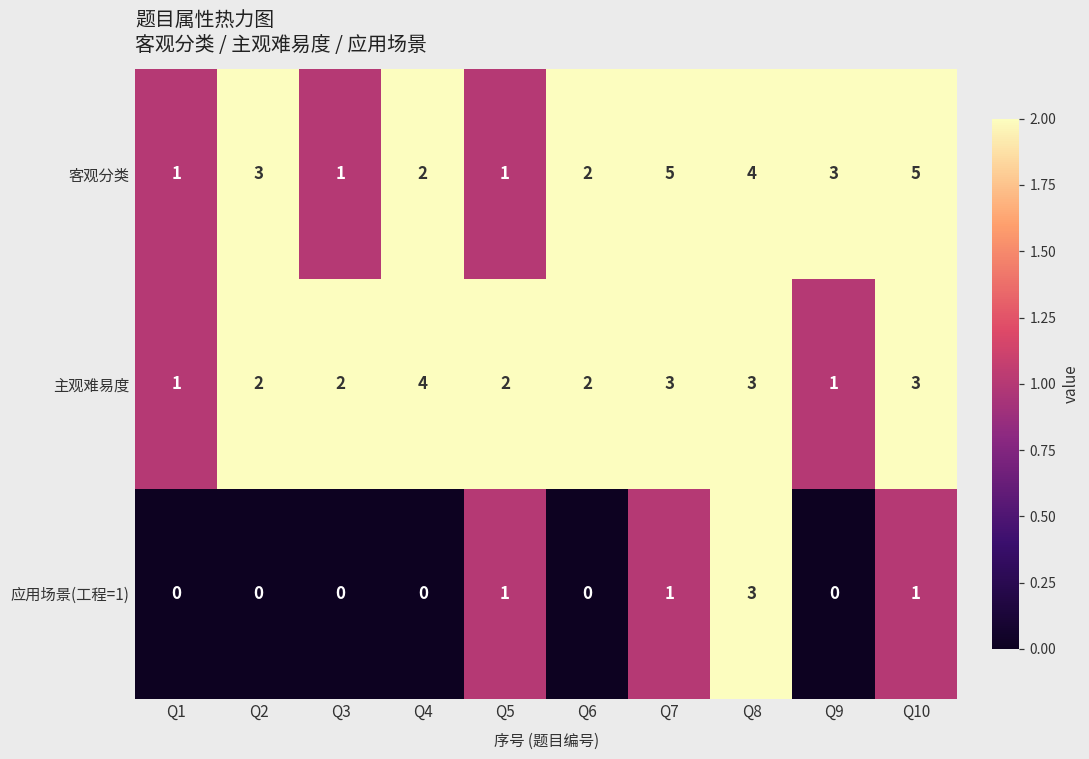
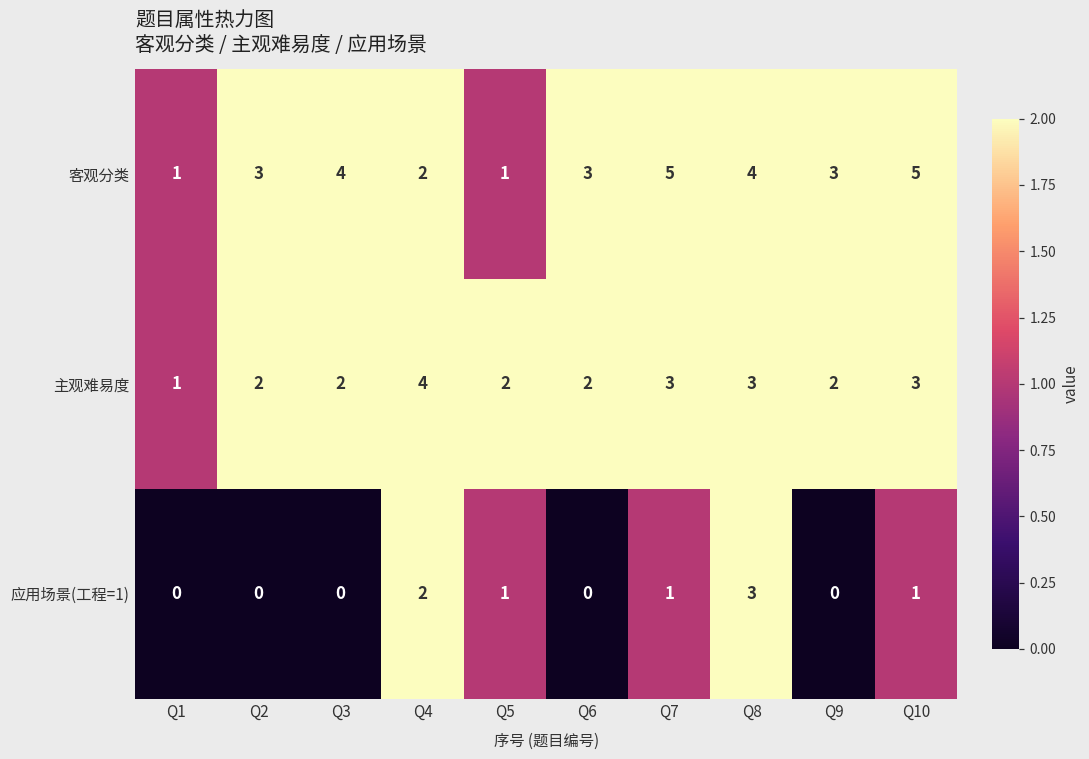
  {
    "客观分类": {
      "Q1": 1,
      "Q2": 3,
-     "Q3": 1,
+     "Q3": 4,
      "Q4": 2,
      "Q5": 1,
-     "Q6": 2,
+     "Q6": 3,
      "Q7": 5,
      "Q8": 4,
      "Q9": 3,
      "Q10": 5
    },
    "主观难易度": {
      "Q1": 1,
      "Q2": 2,
      "Q3": 2,
      "Q4": 4,
      "Q5": 2,
      "Q6": 2,
      "Q7": 3,
      "Q8": 3,
-     "Q9": 1,
+     "Q9": 2,
      "Q10": 3
    },
    "应用场景(工程=1)": {
      "Q1": 0,
      "Q2": 0,
      "Q3": 0,
-     "Q4": 0,
+     "Q4": 2,
      "Q5": 1,
      "Q6": 0,
      "Q7": 1,
      "Q8": 3,
      "Q9": 0,
      "Q10": 1
    }
  }
